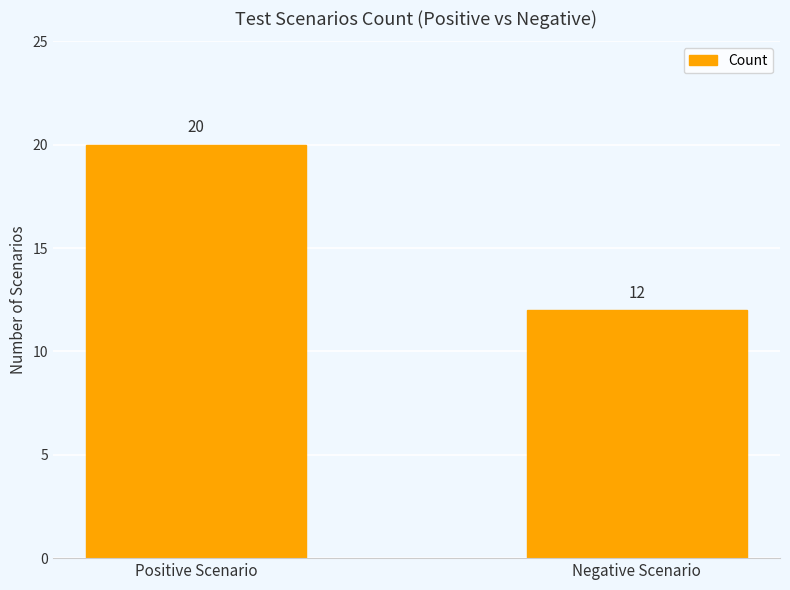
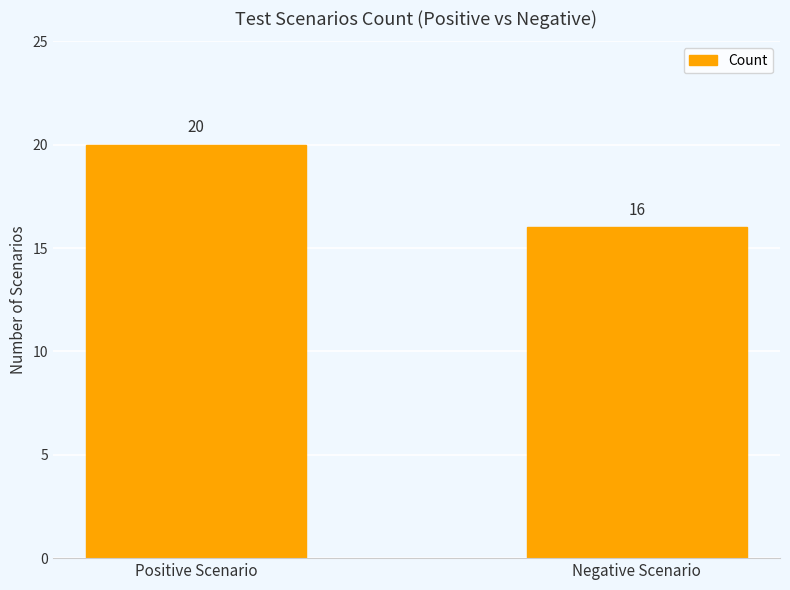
  {
    "Positive Scenario": 20,
-   "Negative Scenario": 12
+   "Negative Scenario": 16
  }
